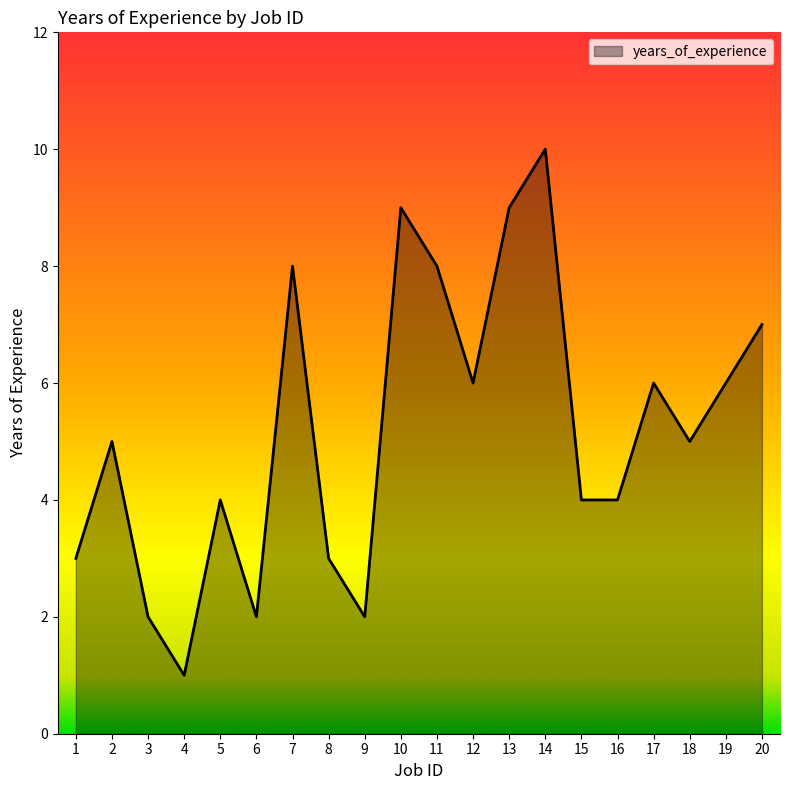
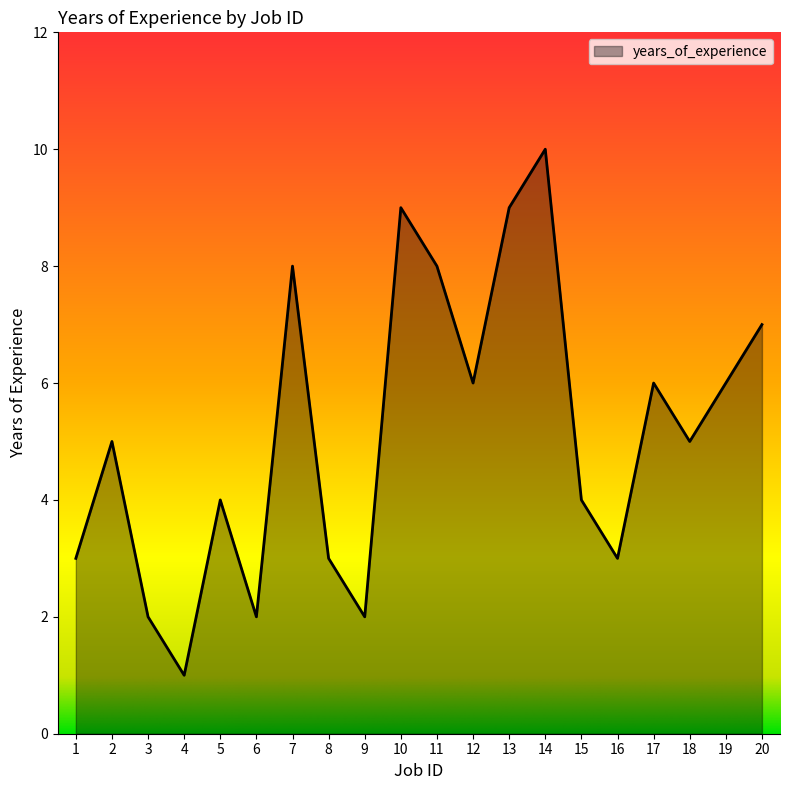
  {
    "1": 3,
    "2": 5,
    "3": 2,
    "4": 1,
    "5": 4,
    "6": 2,
    "7": 8,
    "8": 3,
    "9": 2,
    "10": 9,
    "11": 8,
    "12": 6,
    "13": 9,
    "14": 10,
    "15": 4,
-   "16": 4,
+   "16": 3,
    "17": 6,
    "18": 5,
    "19": 6,
    "20": 7
  }
